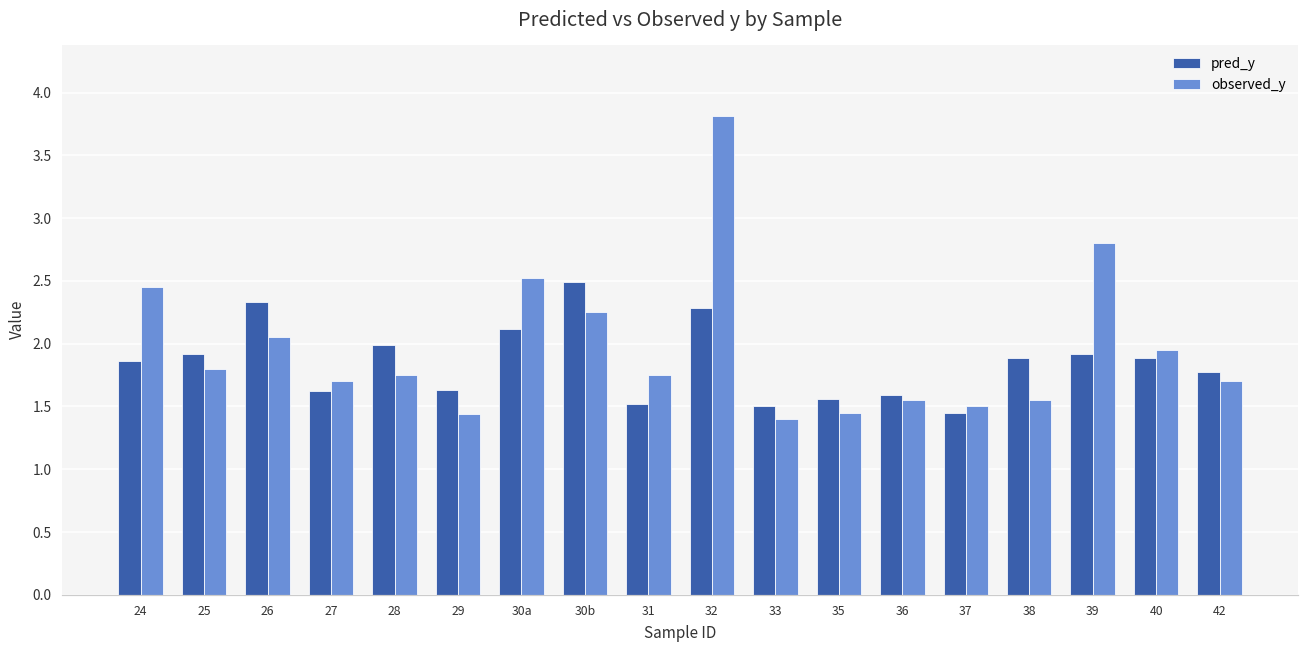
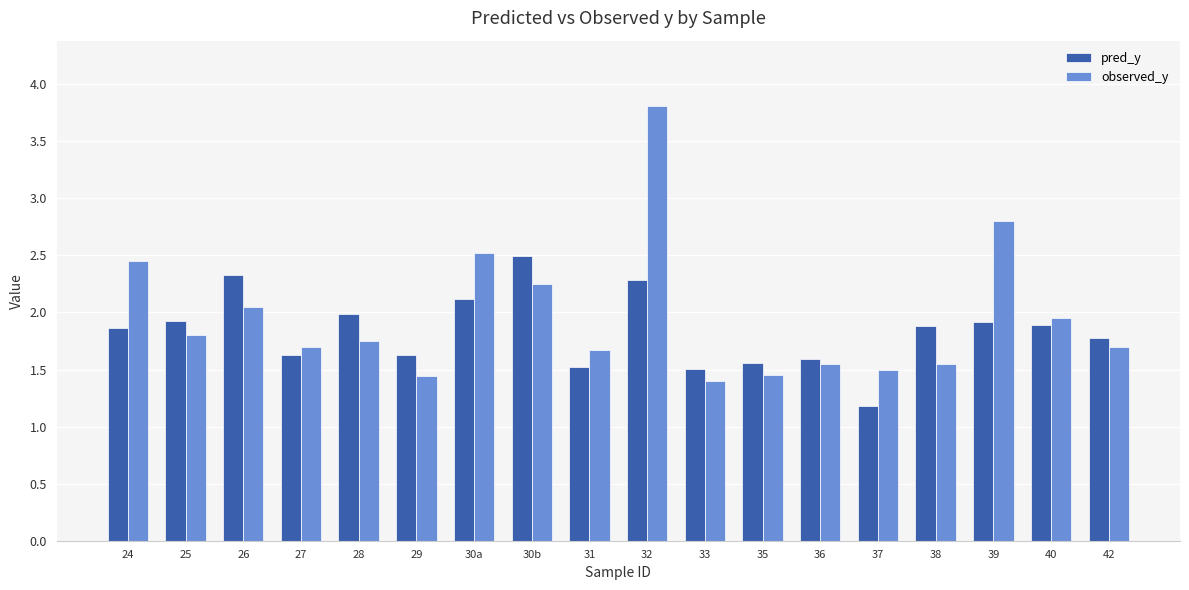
  {
    "pred_y": {
      "24": 1.86,
      "25": 1.92,
      "26": 2.33,
      "27": 1.62,
      "28": 1.99,
      "29": 1.63,
      "30a": 2.12,
      "30b": 2.49,
      "31": 1.52,
      "32": 2.29,
      "33": 1.50,
      "35": 1.56,
      "36": 1.59,
-     "37": 1.45,
+     "37": 1.18,
      "38": 1.88,
      "39": 1.91,
      "40": 1.89,
      "42": 1.77
    },
    "observed_y": {
      "24": 2.45,
      "25": 1.80,
      "26": 2.05,
      "27": 1.70,
      "28": 1.75,
      "29": 1.44,
      "30a": 2.52,
      "30b": 2.25,
-     "31": 1.75,
+     "31": 1.67,
      "32": 3.81,
      "33": 1.40,
      "35": 1.45,
      "36": 1.55,
      "37": 1.50,
      "38": 1.55,
      "39": 2.80,
      "40": 1.95,
      "42": 1.70
    }
  }
